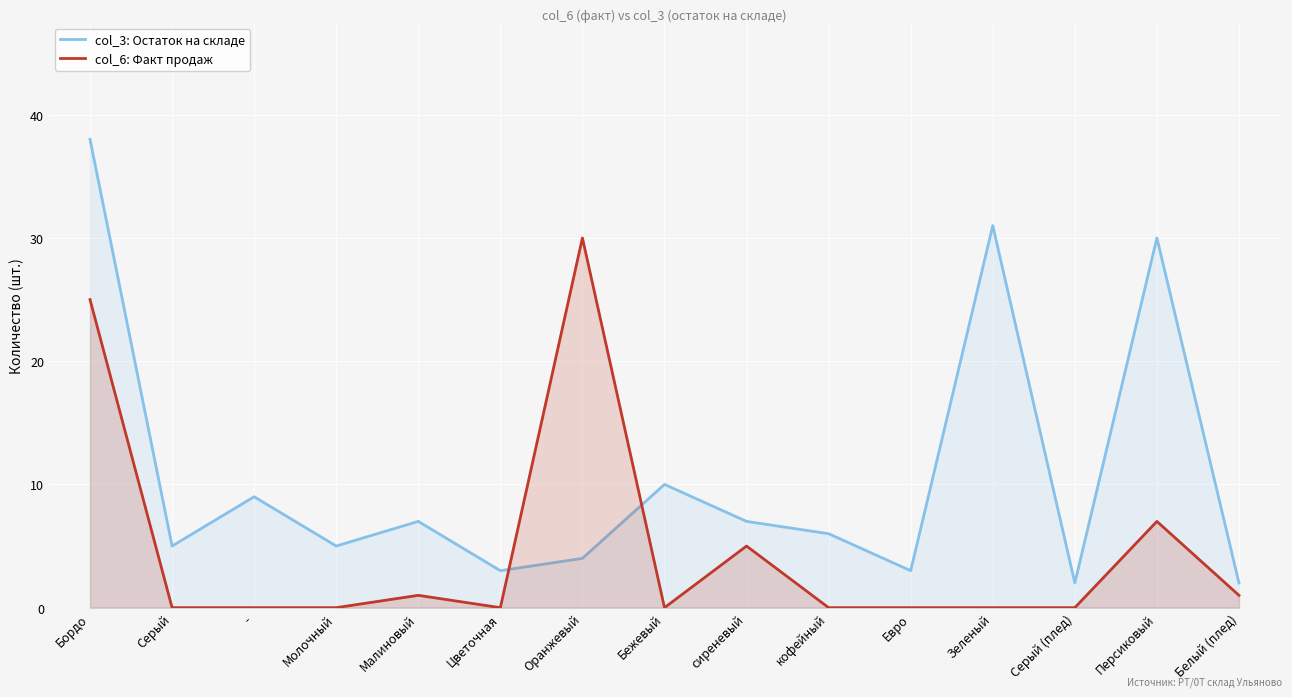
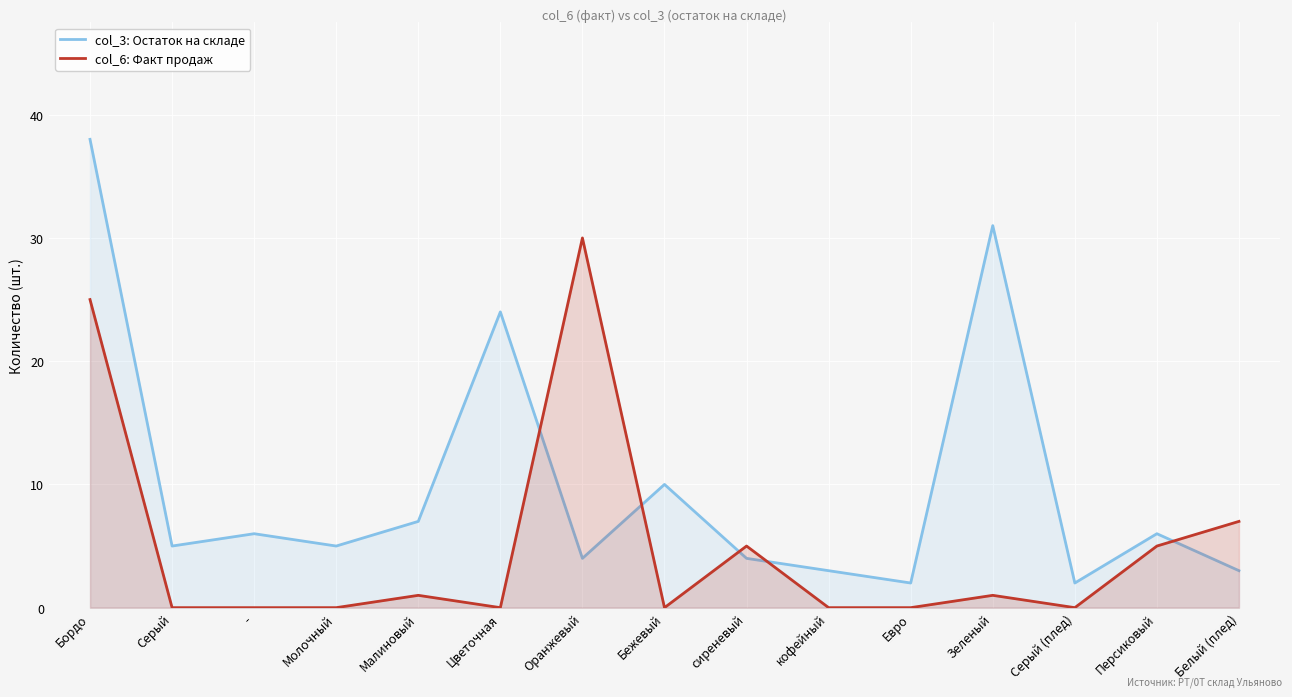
  {
    "col_3: Остаток на складе": {
      "Бордо": 38,
      "Серый": 5,
-     "-": 9,
+     "-": 6,
      "Молочный": 5,
      "Малиновый": 7,
-     "Цветочная": 3,
+     "Цветочная": 24,
      "Оранжевый": 4,
      "Бежевый": 10,
-     "сиреневый": 7,
-     "кофейный": 6,
-     "Евро": 3,
+     "сиреневый": 4,
+     "кофейный": 3,
+     "Евро": 2,
      "Зеленый": 31,
      "Серый (плед)": 2,
-     "Персиковый": 30,
-     "Белый (плед)": 2
+     "Персиковый": 6,
+     "Белый (плед)": 3
    },
    "col_6: Факт продаж": {
      "Бордо": 25,
      "Серый": 0,
      "-": 0,
      "Молочный": 0,
      "Малиновый": 1,
      "Цветочная": 0,
      "Оранжевый": 30,
      "Бежевый": 0,
      "сиреневый": 5,
      "кофейный": 0,
      "Евро": 0,
-     "Зеленый": 0,
+     "Зеленый": 1,
      "Серый (плед)": 0,
-     "Персиковый": 7,
-     "Белый (плед)": 1
+     "Персиковый": 5,
+     "Белый (плед)": 7
    }
  }
